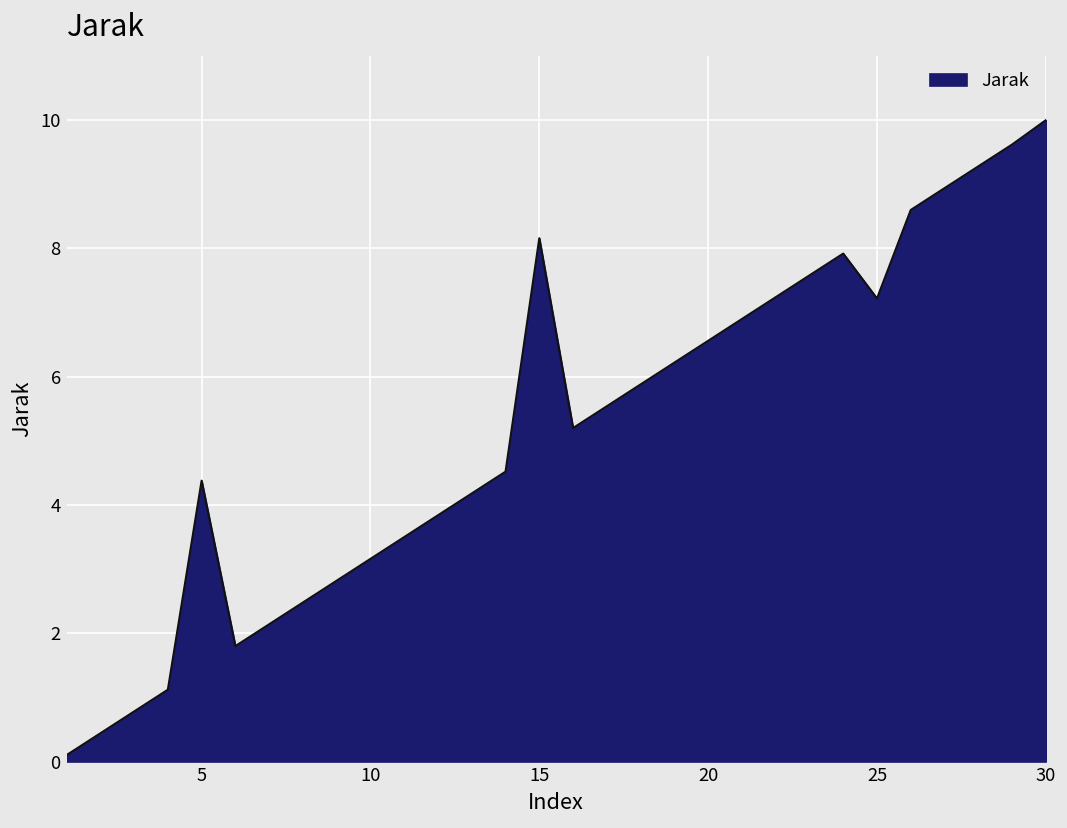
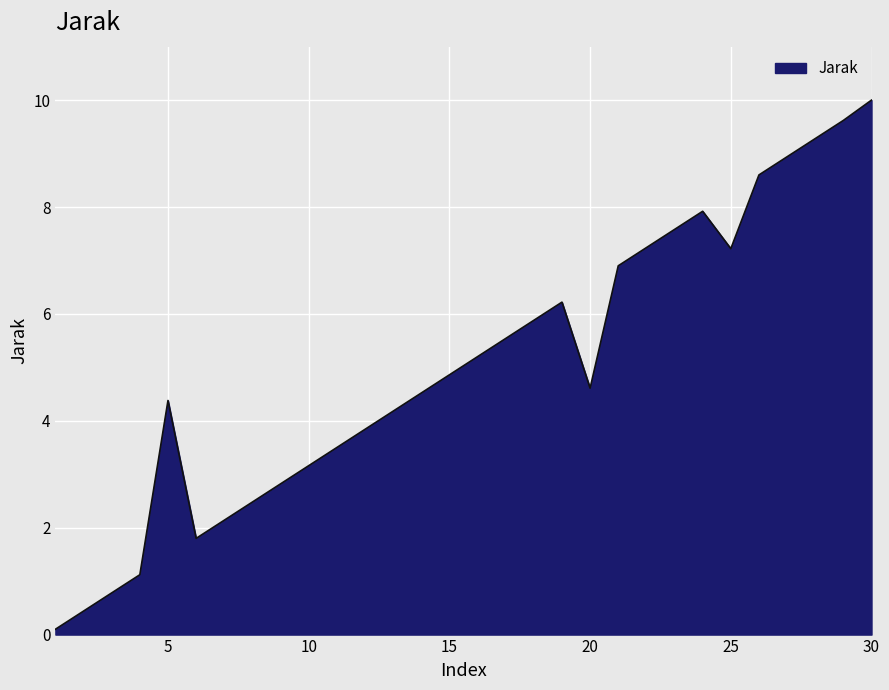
  {
    "5": 4.4,
    "10": 3.2,
-   "15": 8.2,
-   "20": 6.6,
+   "15": 4.9,
+   "20": 4.6,
    "25": 7.2,
    "30": 10.0
  }
